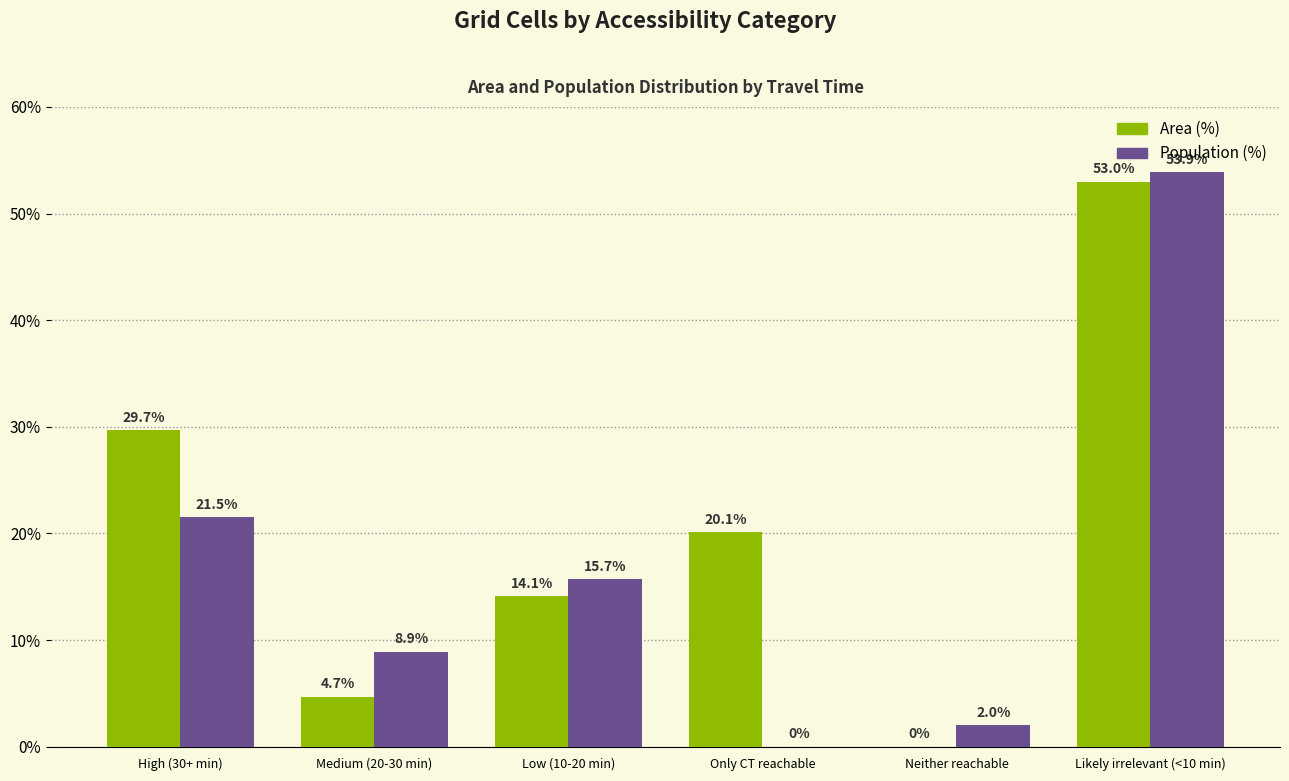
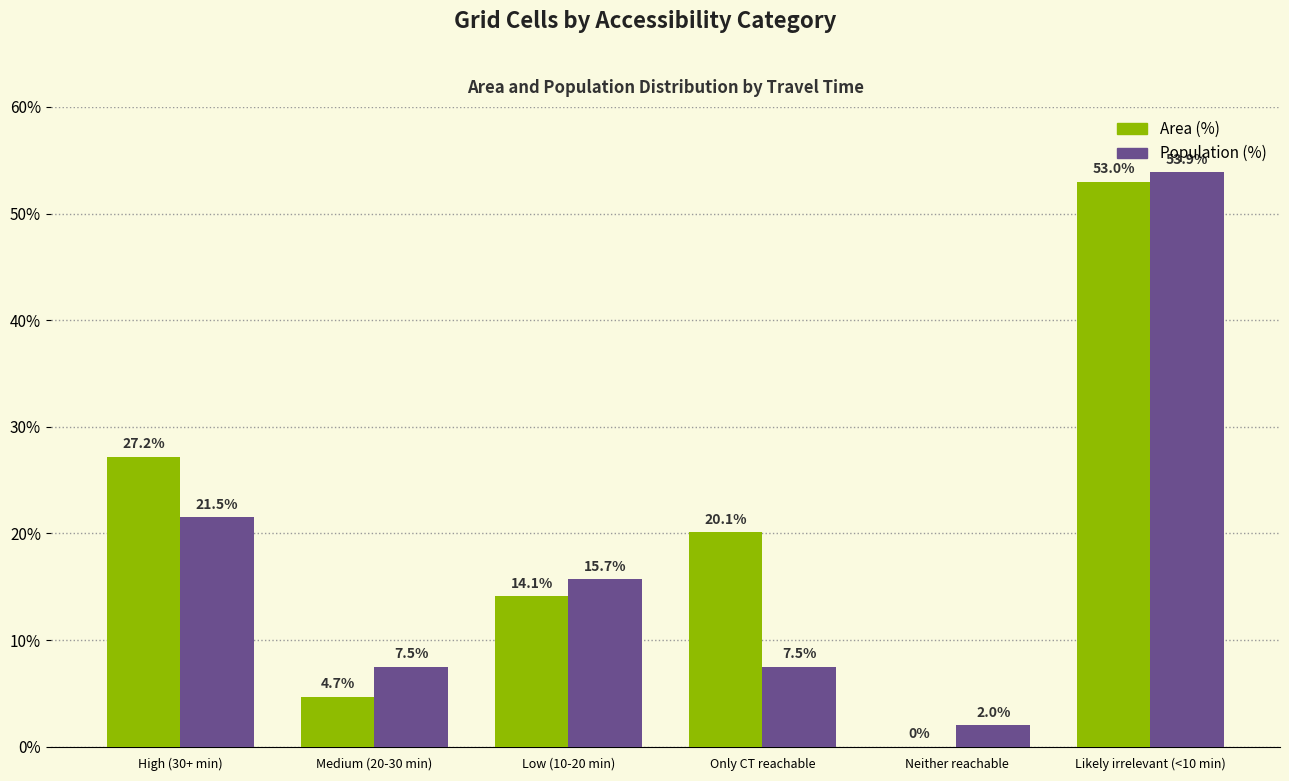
  {
    "Area (%)": {
-     "High (30+ min)": "29.7%",
+     "High (30+ min)": "27.2%",
      "Medium (20-30 min)": "4.7%",
      "Low (10-20 min)": "14.1%",
      "Only CT reachable": "20.1%",
      "Neither reachable": "0%",
      "Likely irrelevant (<10 min)": "53.0%"
    },
    "Population (%)": {
      "High (30+ min)": "21.5%",
-     "Medium (20-30 min)": "8.9%",
+     "Medium (20-30 min)": "7.5%",
      "Low (10-20 min)": "15.7%",
-     "Only CT reachable": "0%",
+     "Only CT reachable": "7.5%",
      "Neither reachable": "2.0%",
      "Likely irrelevant (<10 min)": "53.9%"
    }
  }
